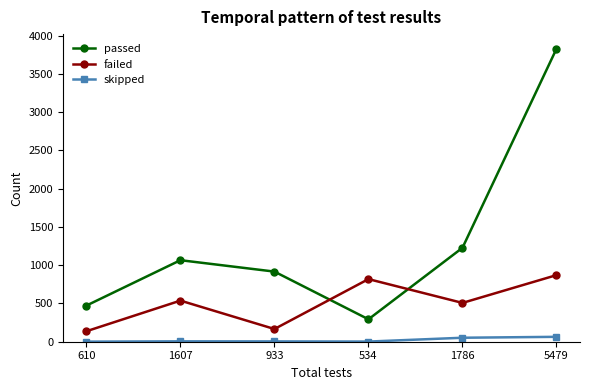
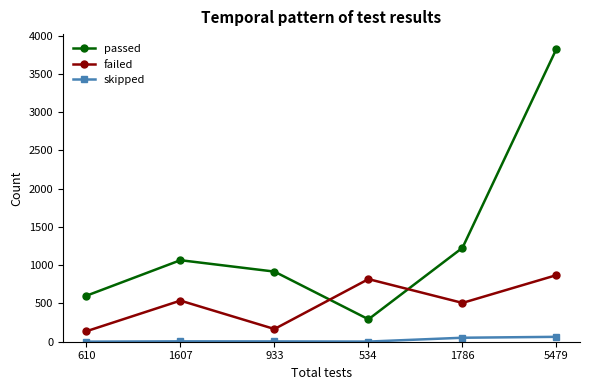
  {
    "passed": {
-     "610": 500,
+     "610": 600,
      "1607": 1100,
      "933": 900,
      "534": 300,
      "1786": 1200,
      "5479": 3800
    },
    "failed": {
      "610": 100,
      "1607": 500,
      "933": 200,
      "534": 800,
      "1786": 500,
      "5479": 900
    },
    "skipped": {
      "610": 0,
      "1607": 0,
      "933": 0,
      "534": 0,
      "1786": 100,
      "5479": 100
    }
  }
